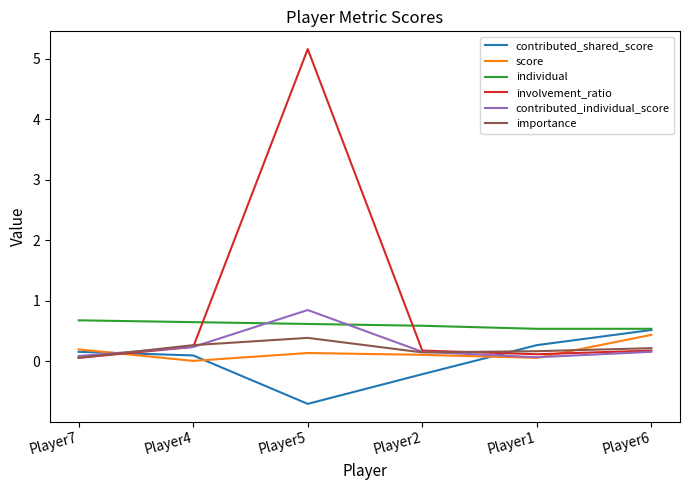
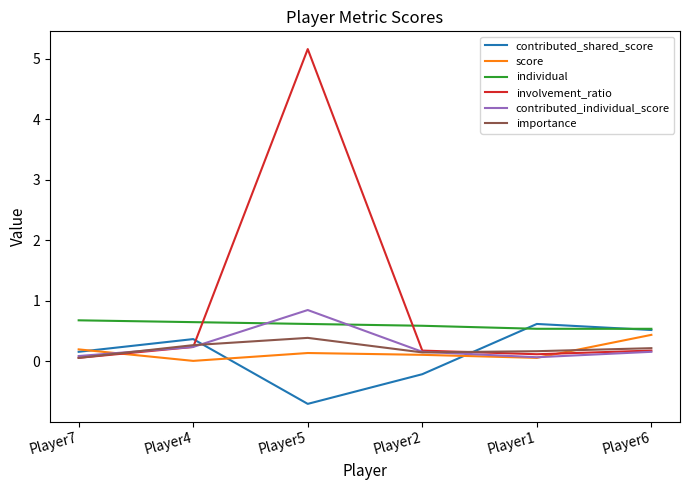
  {
    "contributed_shared_score": {
-     "Player4": 0.1,
+     "Player4": 0.4,
      "Player5": -0.7,
      "Player2": -0.2,
-     "Player1": 0.3
+     "Player1": 0.6
    },
    "score": {
      "Player4": 0.0,
      "Player5": 0.1,
      "Player6": 0.4
    },
    "individual": {
      "Player7": 0.7,
      "Player4": 0.7,
      "Player5": 0.6,
      "Player2": 0.6,
      "Player1": 0.5
    },
    "involvement_ratio": {
      "Player5": 5.2,
      "Player1": 0.1
    },
    "contributed_individual_score": {
      "Player5": 0.9
    },
    "importance": {
      "Player5": 0.4,
      "Player1": 0.2
    }
  }
